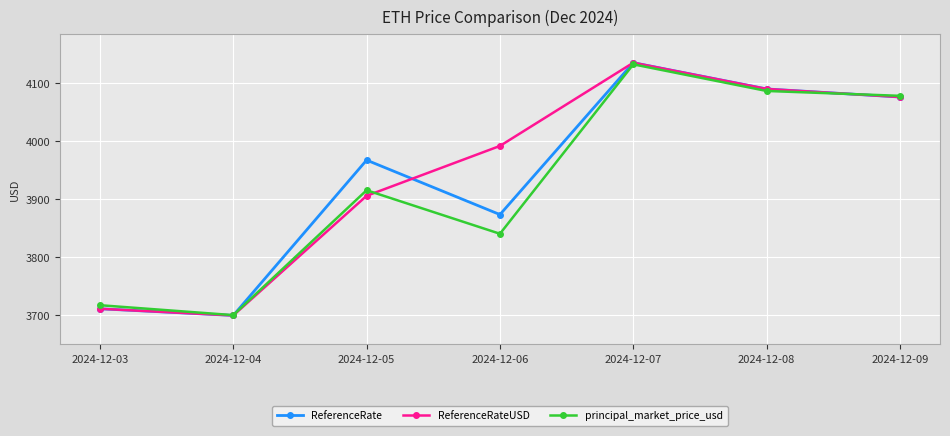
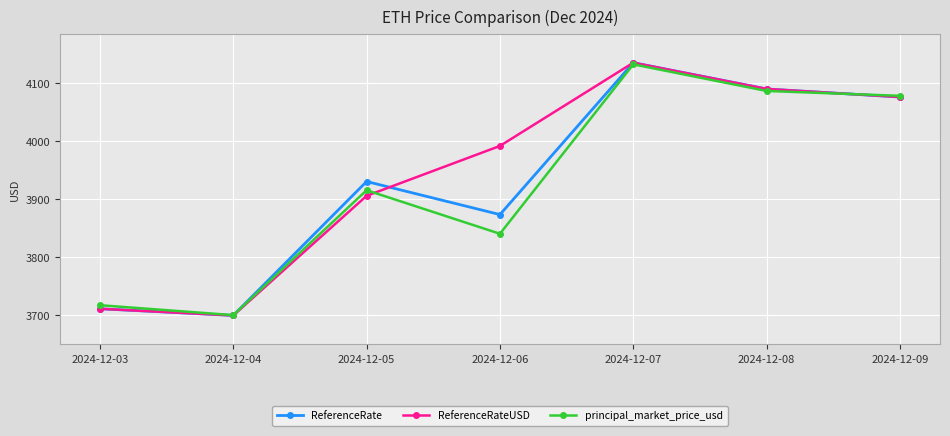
  {
    "ReferenceRate": {
-     "2024-12-05": 3970,
+     "2024-12-05": 3930,
      "2024-12-06": 3870
    },
    "ReferenceRateUSD": {
      "2024-12-05": 3910,
      "2024-12-06": 3990
    },
    "principal_market_price_usd": {
      "2024-12-03": 3720,
      "2024-12-05": 3920,
      "2024-12-06": 3840
    }
  }
